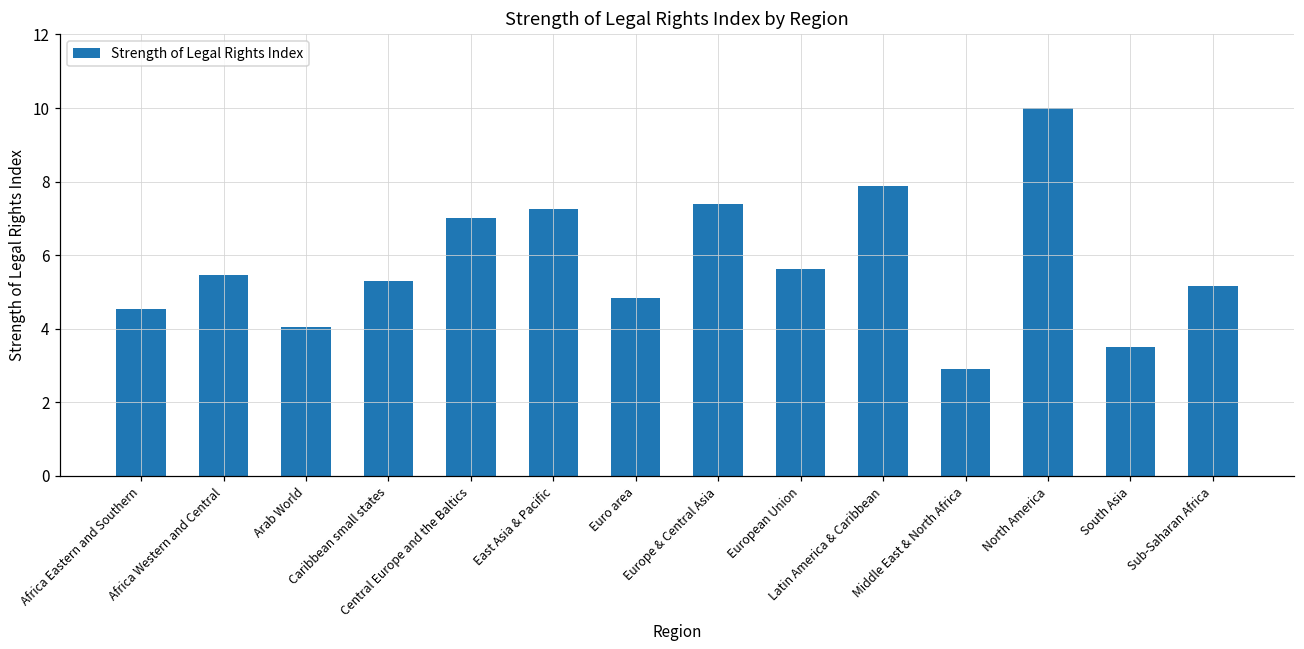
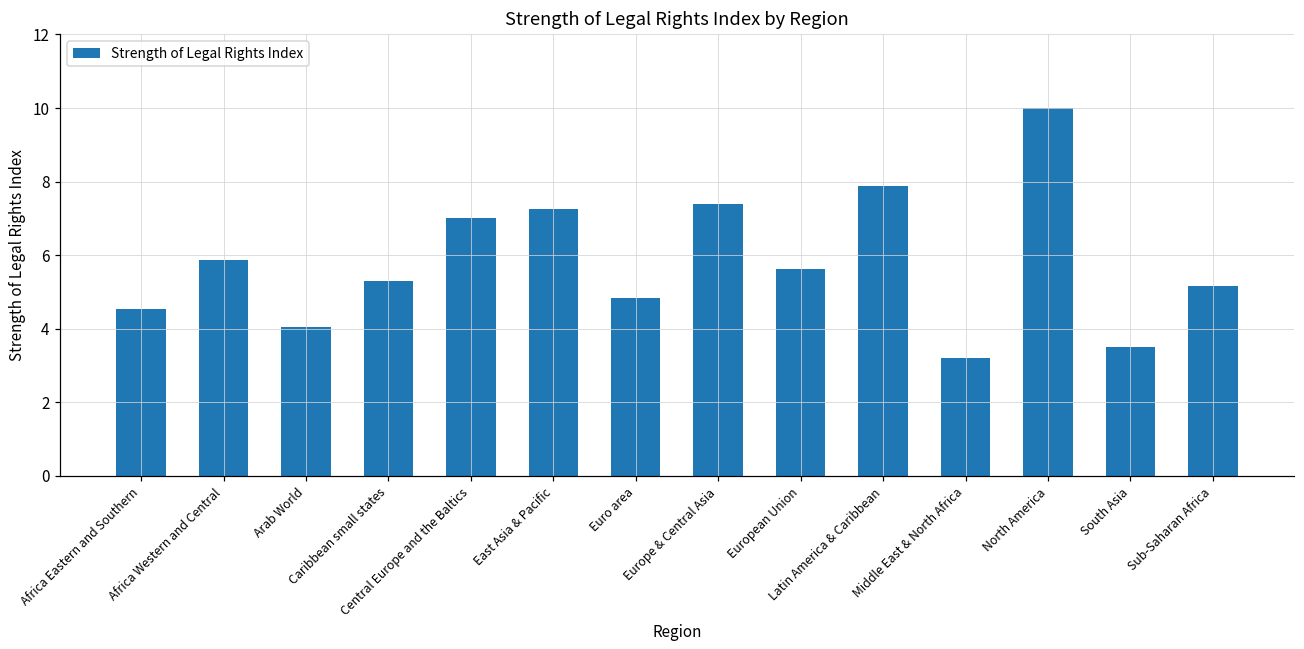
  {
    "Africa Eastern and Southern": 4.5,
-   "Africa Western and Central": 5.5,
+   "Africa Western and Central": 5.9,
    "Arab World": 4.1,
    "Caribbean small states": 5.3,
    "Central Europe and the Baltics": 7.0,
    "East Asia & Pacific": 7.2,
    "Euro area": 4.8,
    "Europe & Central Asia": 7.4,
    "European Union": 5.6,
    "Latin America & Caribbean": 7.9,
-   "Middle East & North Africa": 2.9,
+   "Middle East & North Africa": 3.2,
    "North America": 10.0,
    "South Asia": 3.5,
    "Sub-Saharan Africa": 5.1
  }
